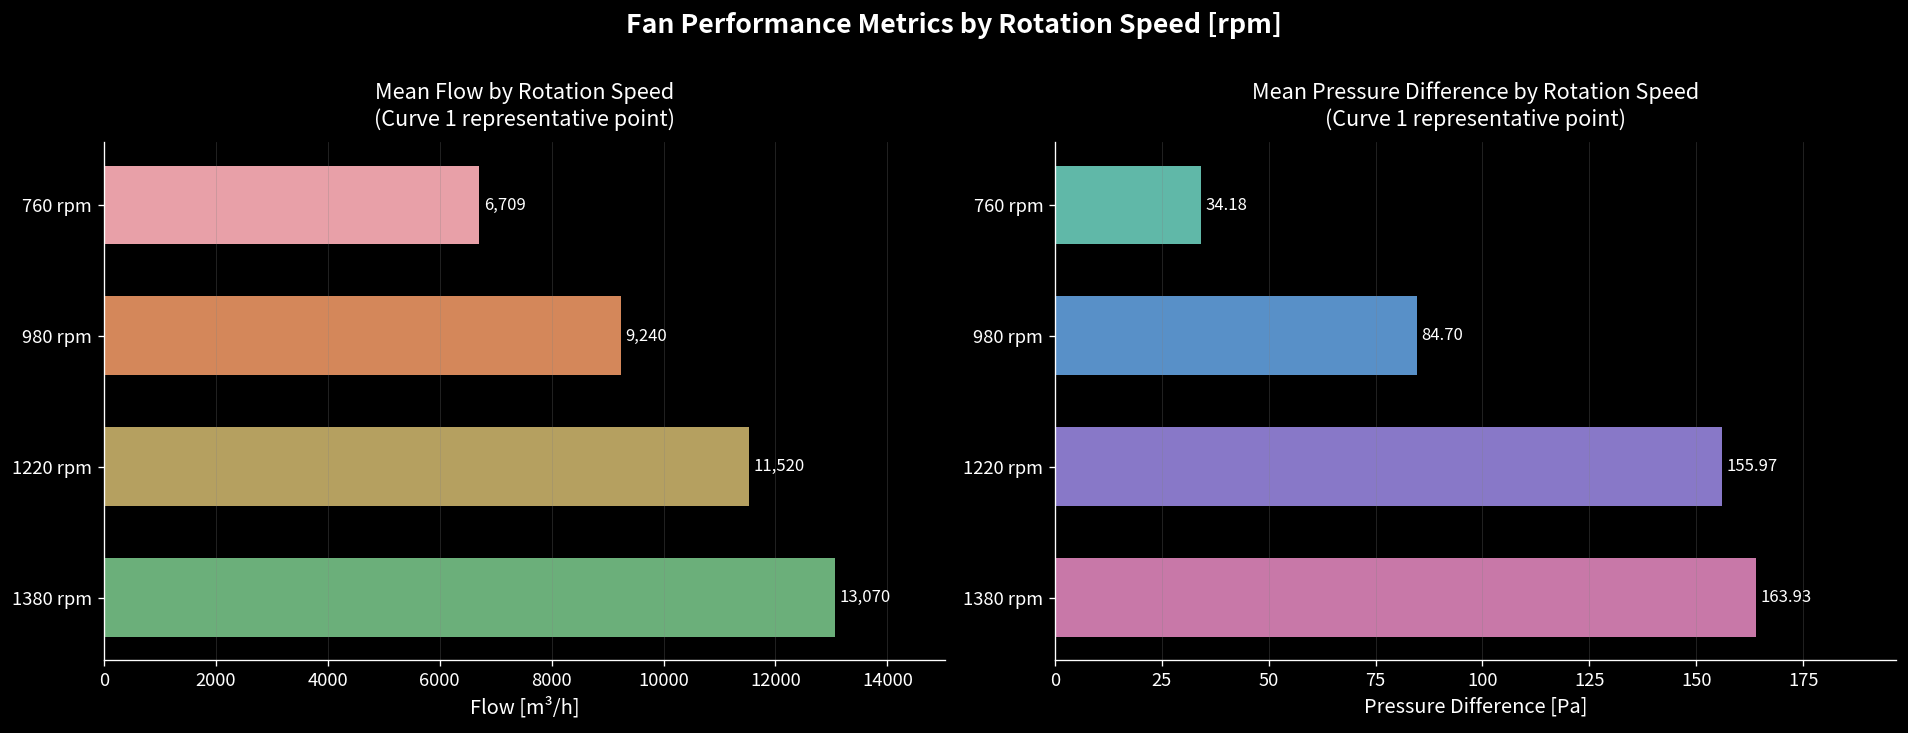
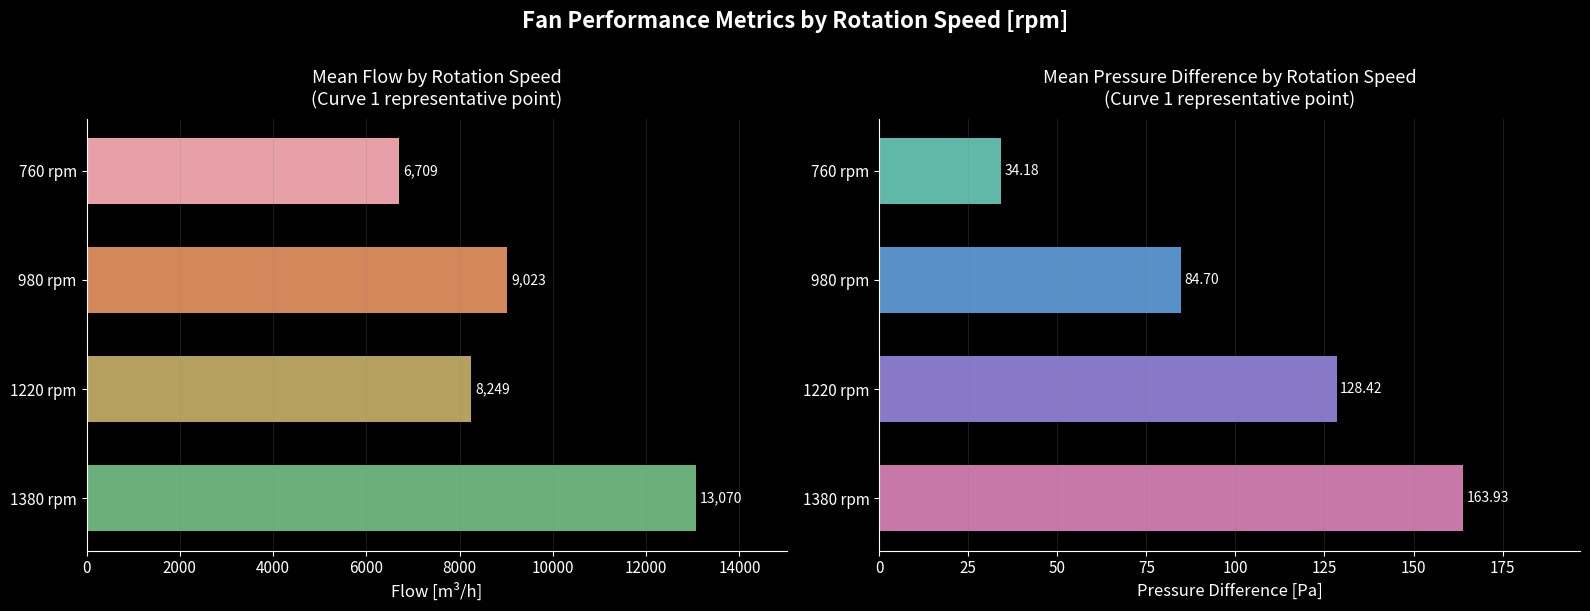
  {
    "Mean Flow by Rotation Speed (Curve 1 representative point)": {
      "760 rpm": "6,709",
-     "980 rpm": "9,240",
-     "1220 rpm": "11,520",
+     "980 rpm": "9,023",
+     "1220 rpm": "8,249",
      "1380 rpm": "13,070"
    },
    "Mean Pressure Difference by Rotation Speed (Curve 1 representative point)": {
      "760 rpm": "34.18",
      "980 rpm": "84.70",
-     "1220 rpm": "155.97",
+     "1220 rpm": "128.42",
      "1380 rpm": "163.93"
    }
  }
